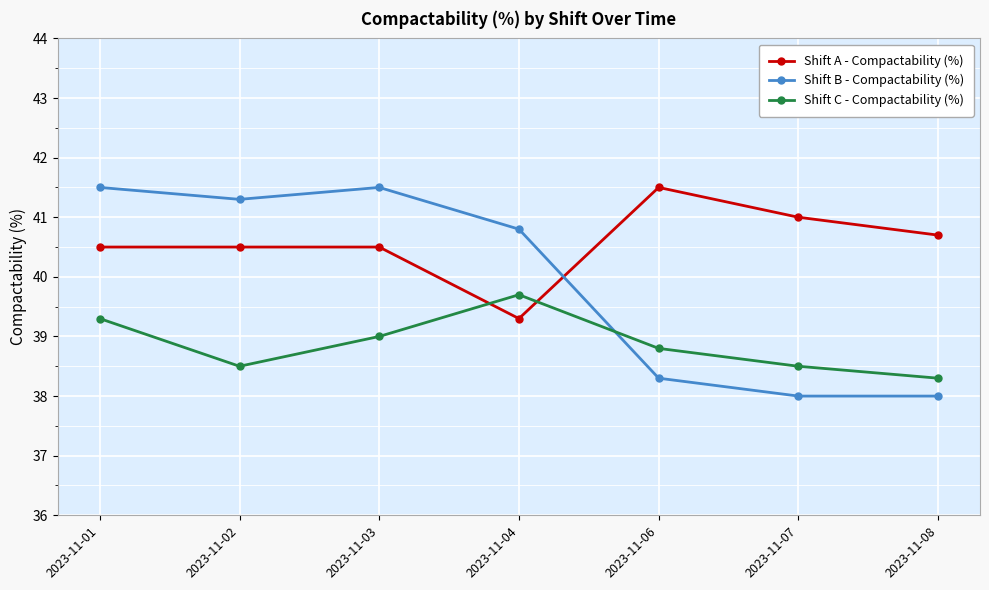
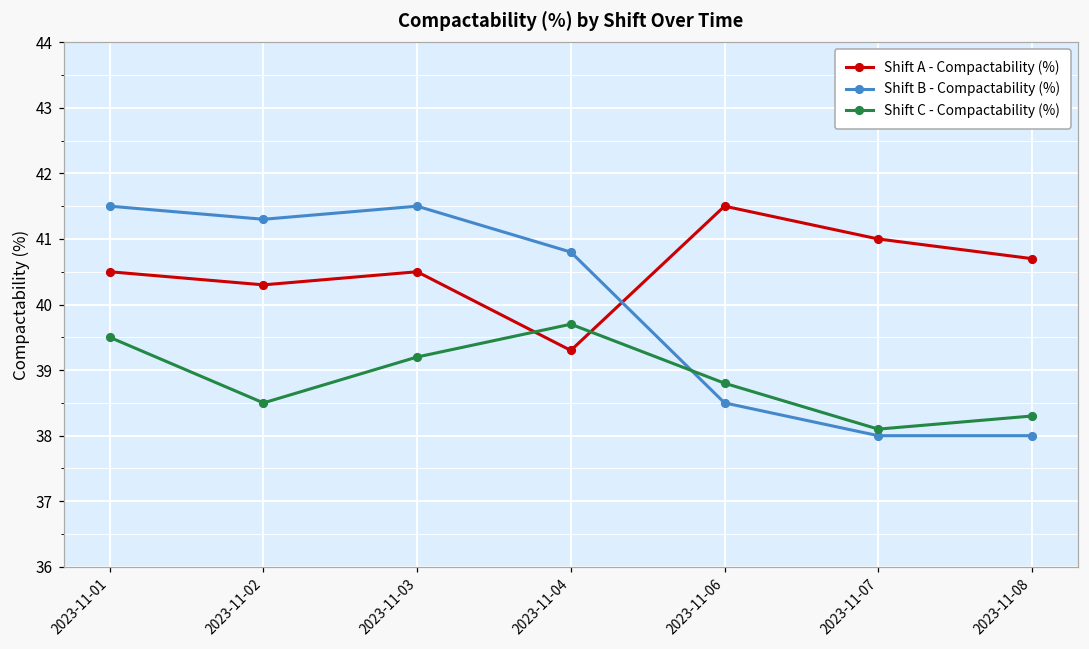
  {
    "Shift A - Compactability (%)": {
      "2023-11-01": 40.5,
-     "2023-11-02": 40.5,
+     "2023-11-02": 40.3,
      "2023-11-03": 40.5,
      "2023-11-04": 39.3,
      "2023-11-06": 41.5,
      "2023-11-07": 41.0,
      "2023-11-08": 40.7
    },
    "Shift B - Compactability (%)": {
      "2023-11-01": 41.5,
      "2023-11-02": 41.3,
      "2023-11-03": 41.5,
      "2023-11-04": 40.8,
-     "2023-11-06": 38.3,
+     "2023-11-06": 38.5,
      "2023-11-07": 38.0,
      "2023-11-08": 38.0
    },
    "Shift C - Compactability (%)": {
-     "2023-11-01": 39.3,
+     "2023-11-01": 39.5,
      "2023-11-02": 38.5,
-     "2023-11-03": 39.0,
+     "2023-11-03": 39.2,
      "2023-11-04": 39.7,
      "2023-11-06": 38.8,
-     "2023-11-07": 38.5,
+     "2023-11-07": 38.1,
      "2023-11-08": 38.3
    }
  }
